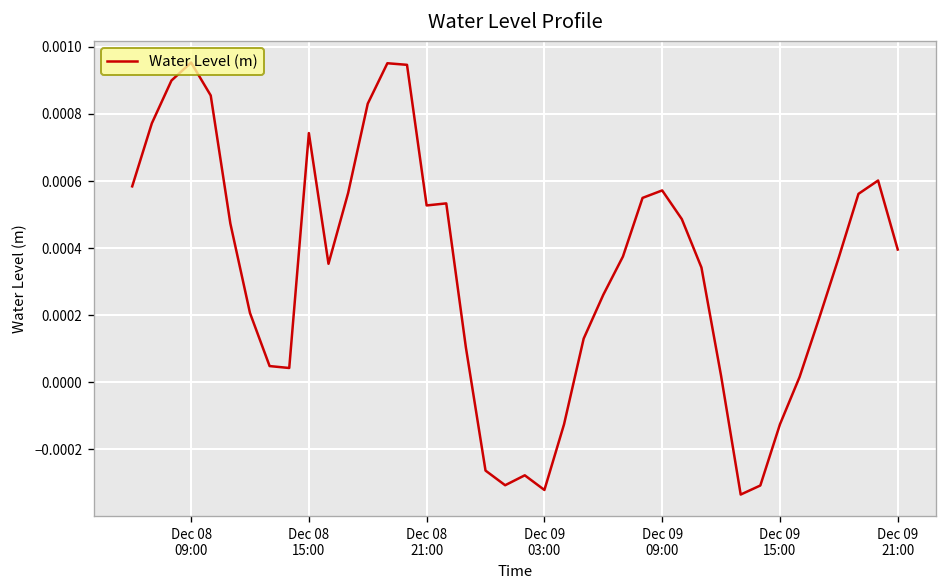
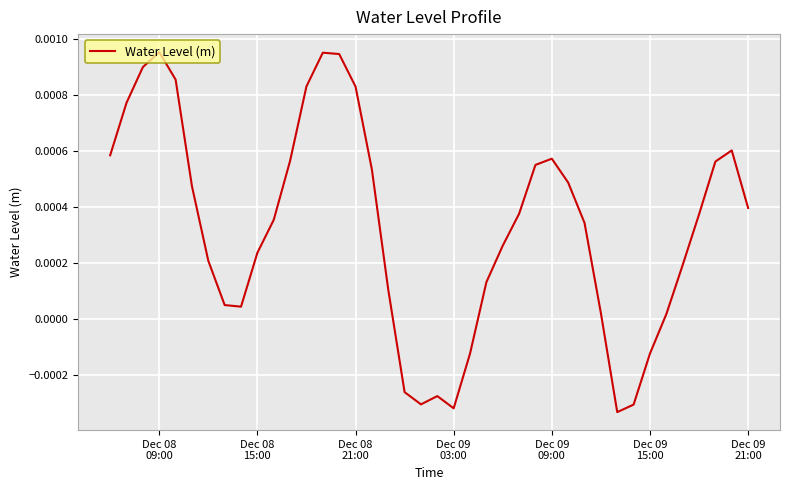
  {
-   "Dec 08 15:00": 0.00074,
-   "Dec 08 21:00": 0.00053,
+   "Dec 08 15:00": 0.00024,
+   "Dec 08 21:00": 0.00083,
    "Dec 09 03:00": -0.00032,
    "Dec 09 09:00": 0.00057,
    "Dec 09 15:00": -0.00013,
    "Dec 09 21:00": 0.00040
  }
